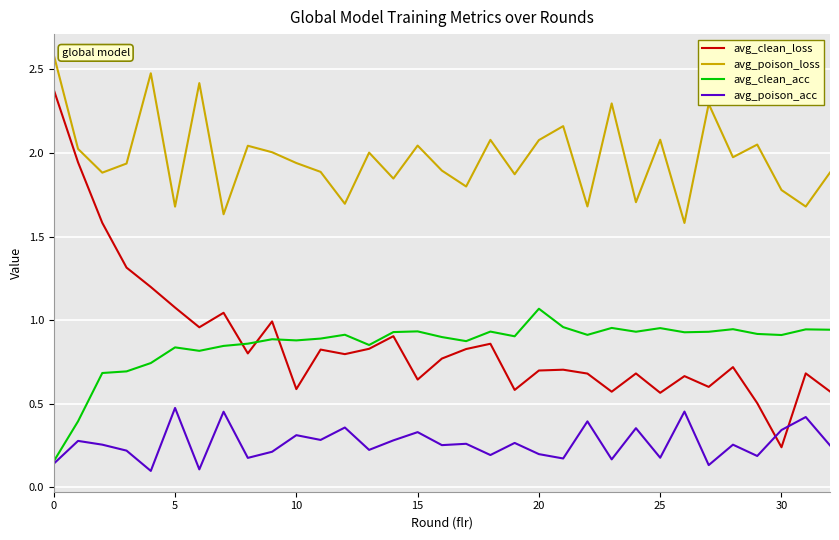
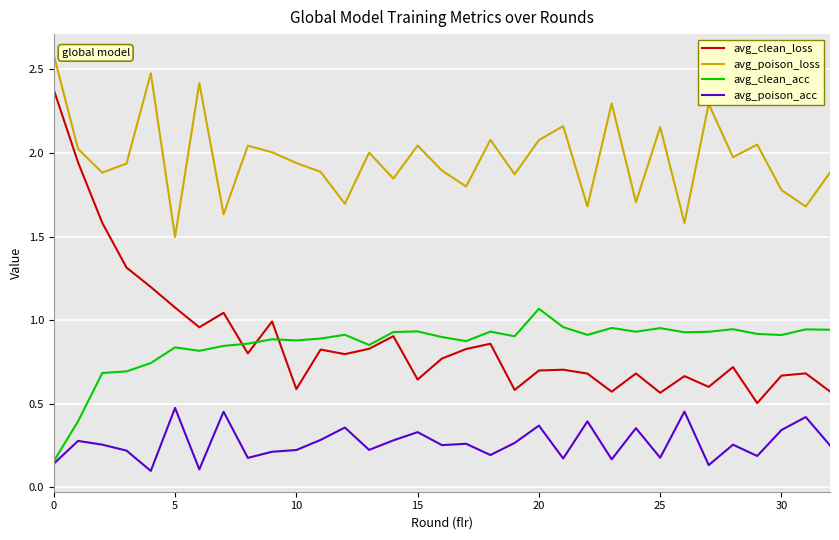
  {
    "avg_clean_loss": {
      "0": 2.38,
      "5": 1.07,
      "10": 0.59,
      "15": 0.64,
      "20": 0.70,
      "25": 0.56,
-     "30": 0.24
+     "30": 0.67
    },
    "avg_poison_loss": {
      "0": 2.59,
-     "5": 1.68,
+     "5": 1.50,
      "10": 1.94,
      "15": 2.04,
      "20": 2.08,
-     "25": 2.08,
+     "25": 2.16,
      "30": 1.78
    },
    "avg_clean_acc": {
      "5": 0.84,
      "10": 0.88,
      "15": 0.93,
      "20": 1.07,
      "25": 0.95,
      "30": 0.91
    },
    "avg_poison_acc": {
      "5": 0.47,
-     "10": 0.31,
+     "10": 0.22,
      "15": 0.33,
-     "20": 0.20,
+     "20": 0.37,
      "25": 0.18,
      "30": 0.34
    }
  }
